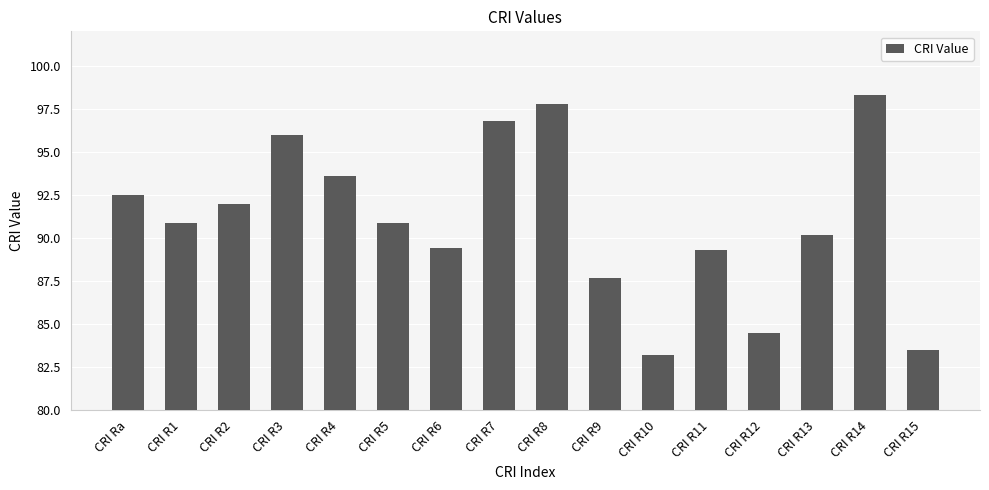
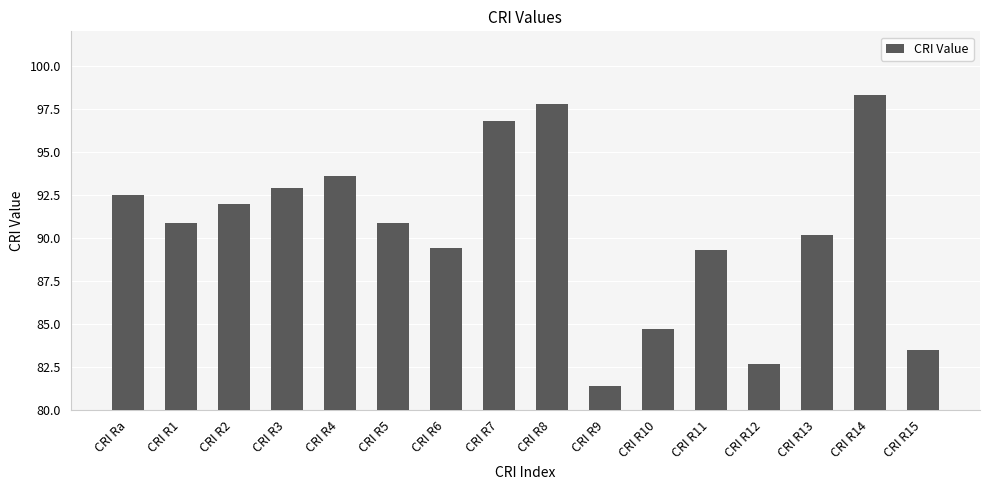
  {
    "CRI Ra": 92.5,
    "CRI R1": 90.9,
    "CRI R2": 92.0,
-   "CRI R3": 96.0,
+   "CRI R3": 92.9,
    "CRI R4": 93.6,
    "CRI R5": 90.9,
    "CRI R6": 89.4,
    "CRI R7": 96.8,
    "CRI R8": 97.8,
-   "CRI R9": 87.7,
-   "CRI R10": 83.2,
+   "CRI R9": 81.4,
+   "CRI R10": 84.7,
    "CRI R11": 89.3,
-   "CRI R12": 84.5,
+   "CRI R12": 82.7,
    "CRI R13": 90.2,
    "CRI R14": 98.3,
    "CRI R15": 83.5
  }
